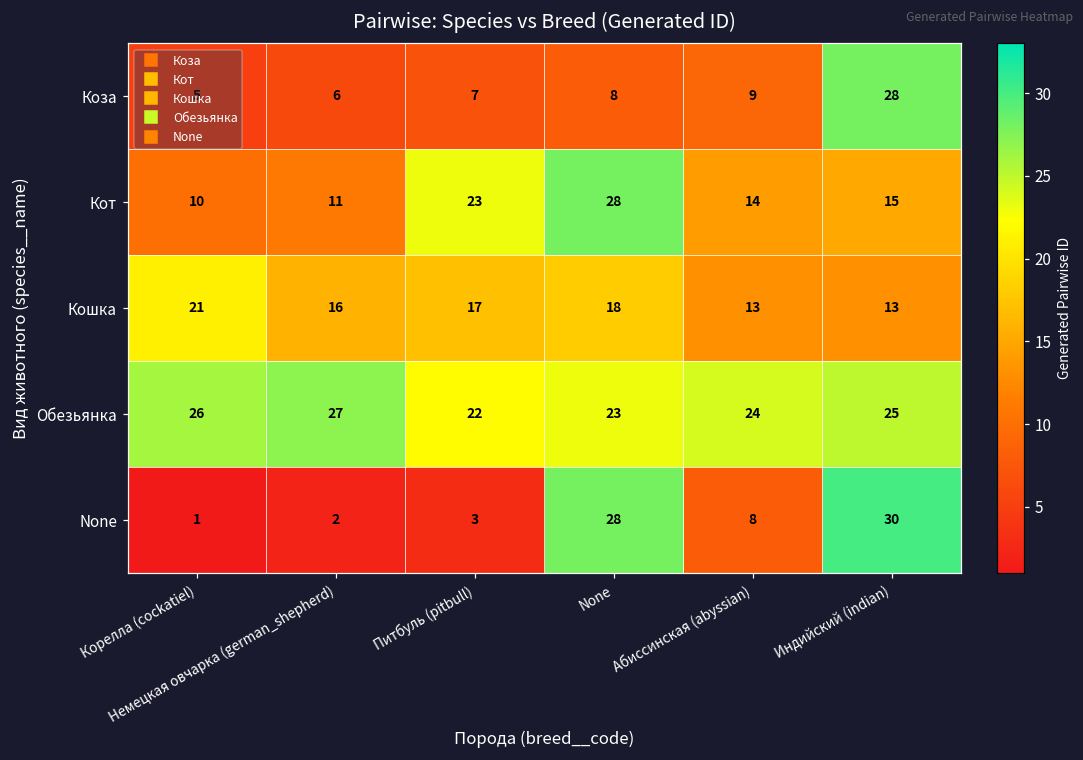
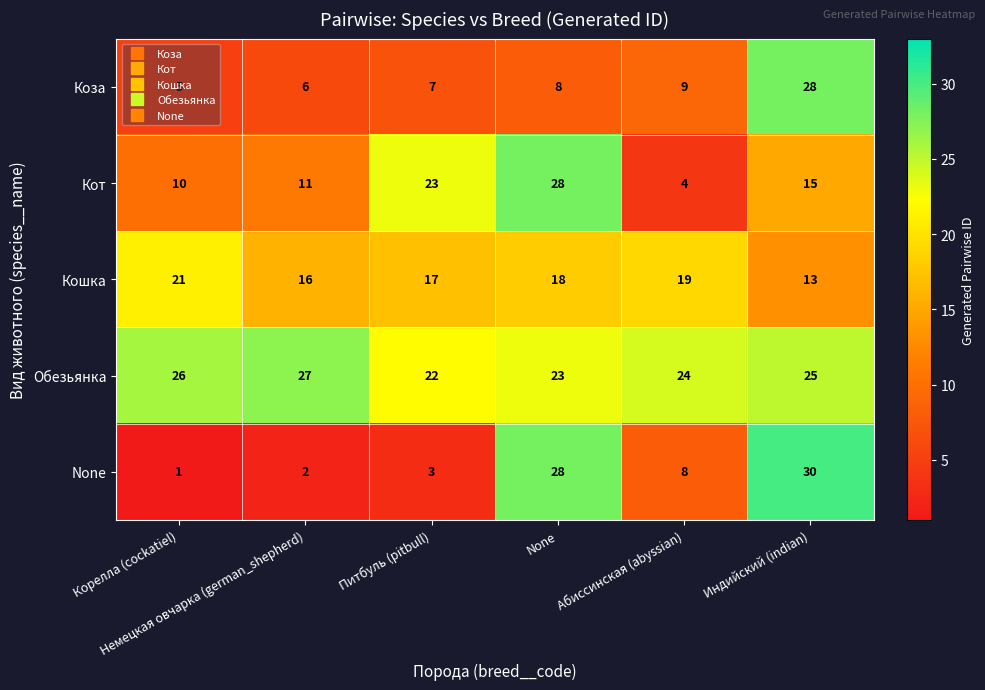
  {
    "Коза": {
      "Немецкая овчарка (german_shepherd)": 6,
      "Питбуль (pitbull)": 7,
      "None": 8,
      "Абиссинская (abyssian)": 9,
      "Индийский (indian)": 28
    },
    "Кот": {
      "Корелла (cockatiel)": 10,
      "Немецкая овчарка (german_shepherd)": 11,
      "Питбуль (pitbull)": 23,
      "None": 28,
-     "Абиссинская (abyssian)": 14,
+     "Абиссинская (abyssian)": 4,
      "Индийский (indian)": 15
    },
    "Кошка": {
      "Корелла (cockatiel)": 21,
      "Немецкая овчарка (german_shepherd)": 16,
      "Питбуль (pitbull)": 17,
      "None": 18,
-     "Абиссинская (abyssian)": 13,
+     "Абиссинская (abyssian)": 19,
      "Индийский (indian)": 13
    },
    "Обезьянка": {
      "Корелла (cockatiel)": 26,
      "Немецкая овчарка (german_shepherd)": 27,
      "Питбуль (pitbull)": 22,
      "None": 23,
      "Абиссинская (abyssian)": 24,
      "Индийский (indian)": 25
    },
    "None": {
      "Корелла (cockatiel)": 1,
      "Немецкая овчарка (german_shepherd)": 2,
      "Питбуль (pitbull)": 3,
      "None": 28,
      "Абиссинская (abyssian)": 8,
      "Индийский (indian)": 30
    }
  }
